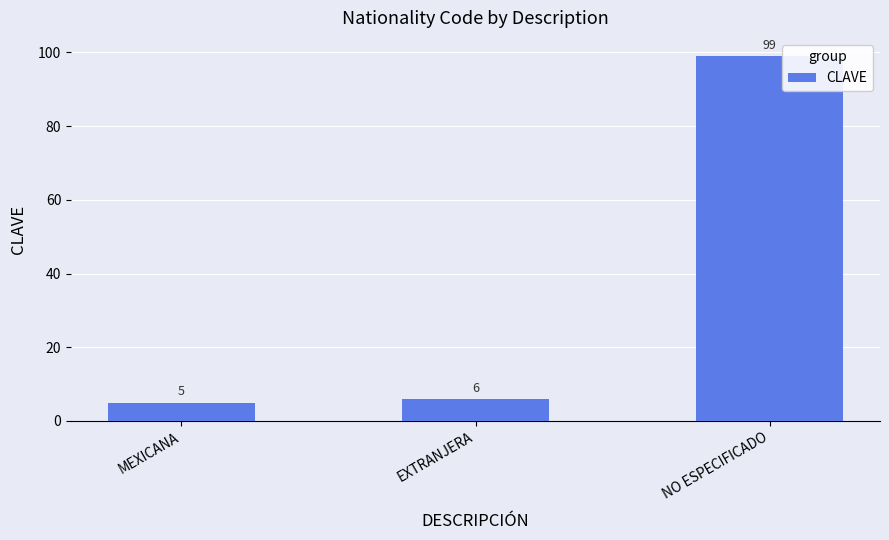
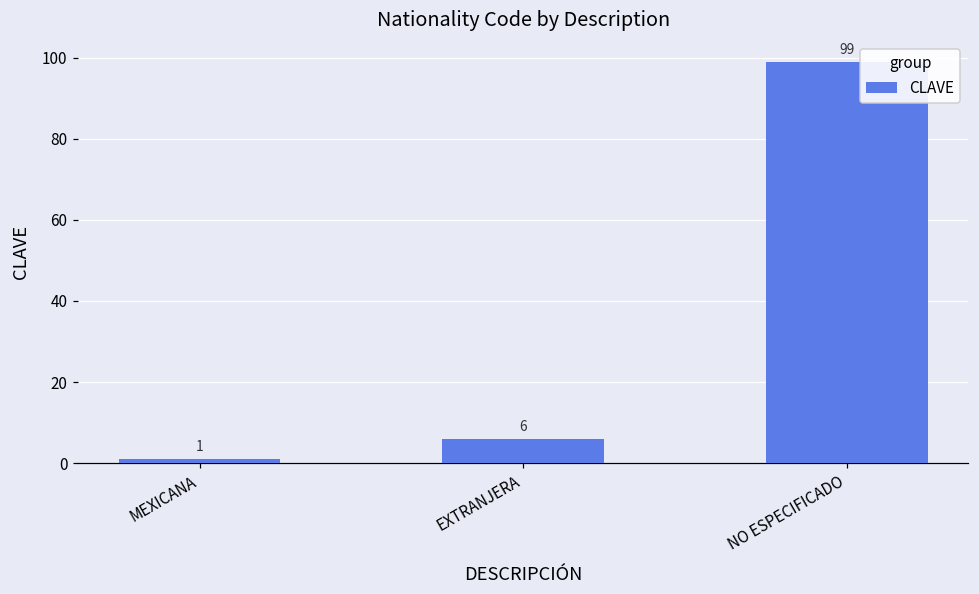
  {
-   "MEXICANA": 5,
+   "MEXICANA": 1,
    "EXTRANJERA": 6,
    "NO ESPECIFICADO": 99
  }
